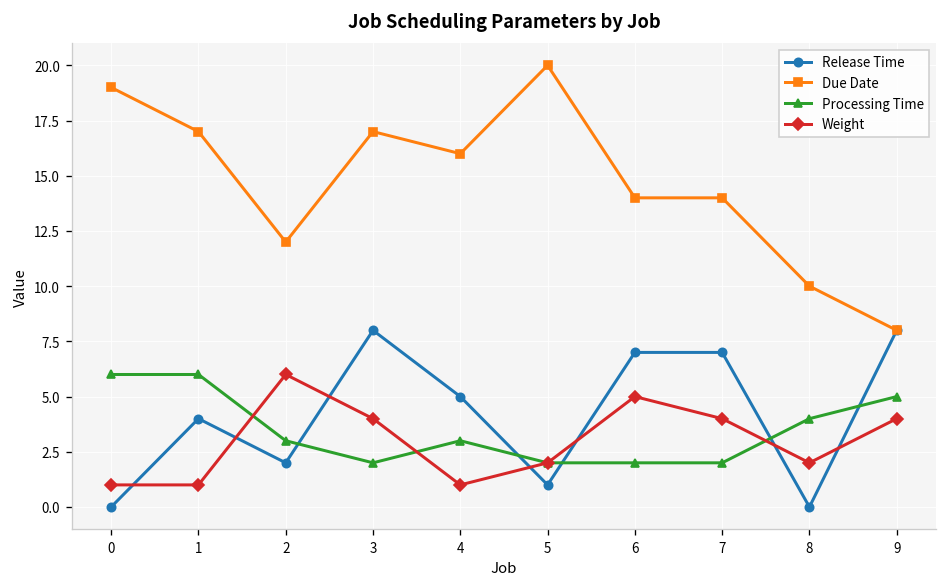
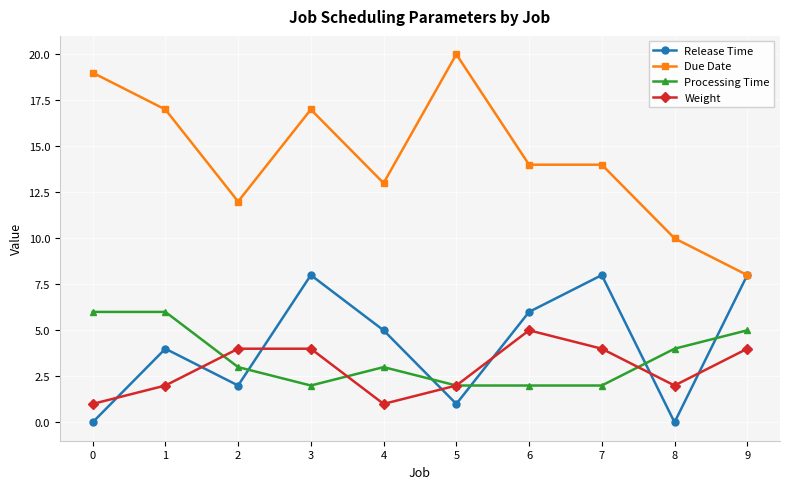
  {
    "Release Time": {
      "0": 0,
      "1": 4,
      "2": 2,
      "3": 8,
      "4": 5,
      "5": 1,
-     "6": 7,
-     "7": 7,
+     "6": 6,
+     "7": 8,
      "8": 0
    },
    "Due Date": {
      "0": 19,
      "1": 17,
      "2": 12,
      "3": 17,
-     "4": 16,
+     "4": 13,
      "5": 20,
      "6": 14,
      "7": 14,
      "8": 10
    },
    "Processing Time": {
      "0": 6,
      "1": 6,
      "2": 3,
      "3": 2,
      "4": 3,
      "6": 2,
      "7": 2,
      "8": 4,
      "9": 5
    },
    "Weight": {
      "0": 1,
-     "1": 1,
-     "2": 6,
+     "1": 2,
+     "2": 4,
      "3": 4,
      "4": 1,
      "6": 5,
      "7": 4,
      "8": 2,
      "9": 4
    }
  }
